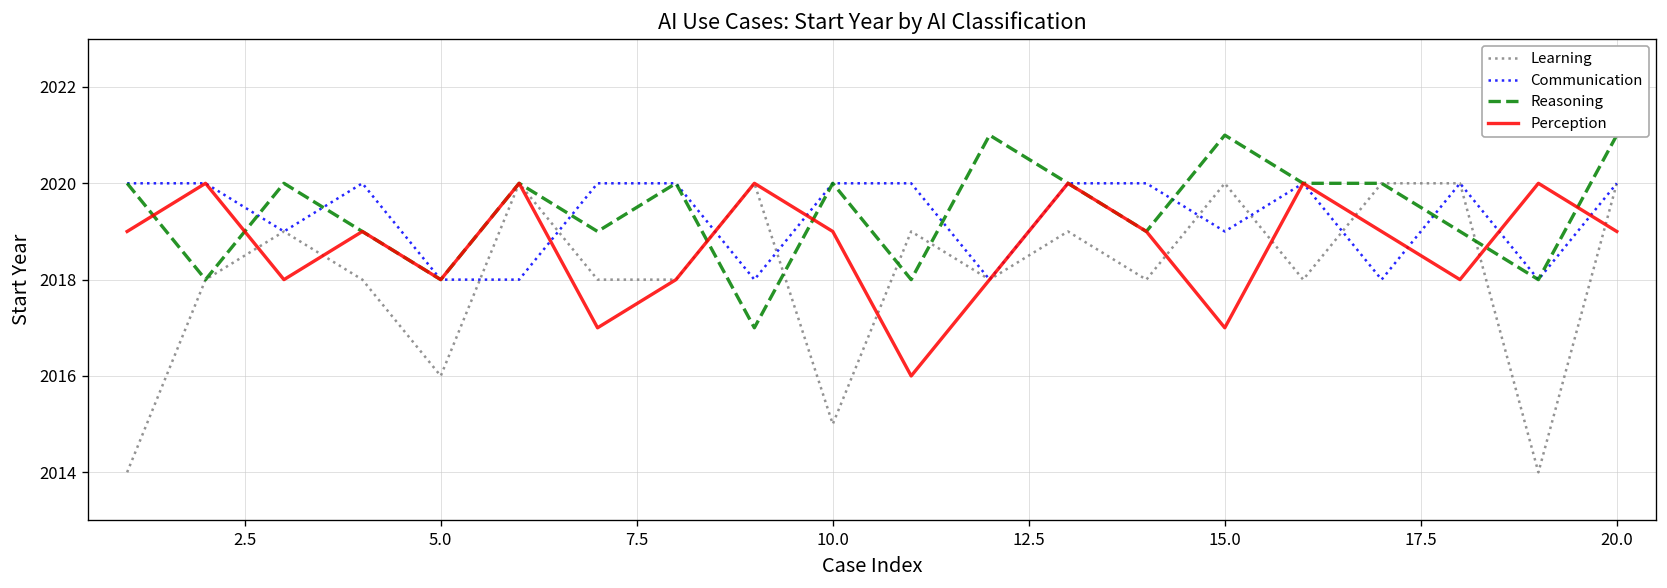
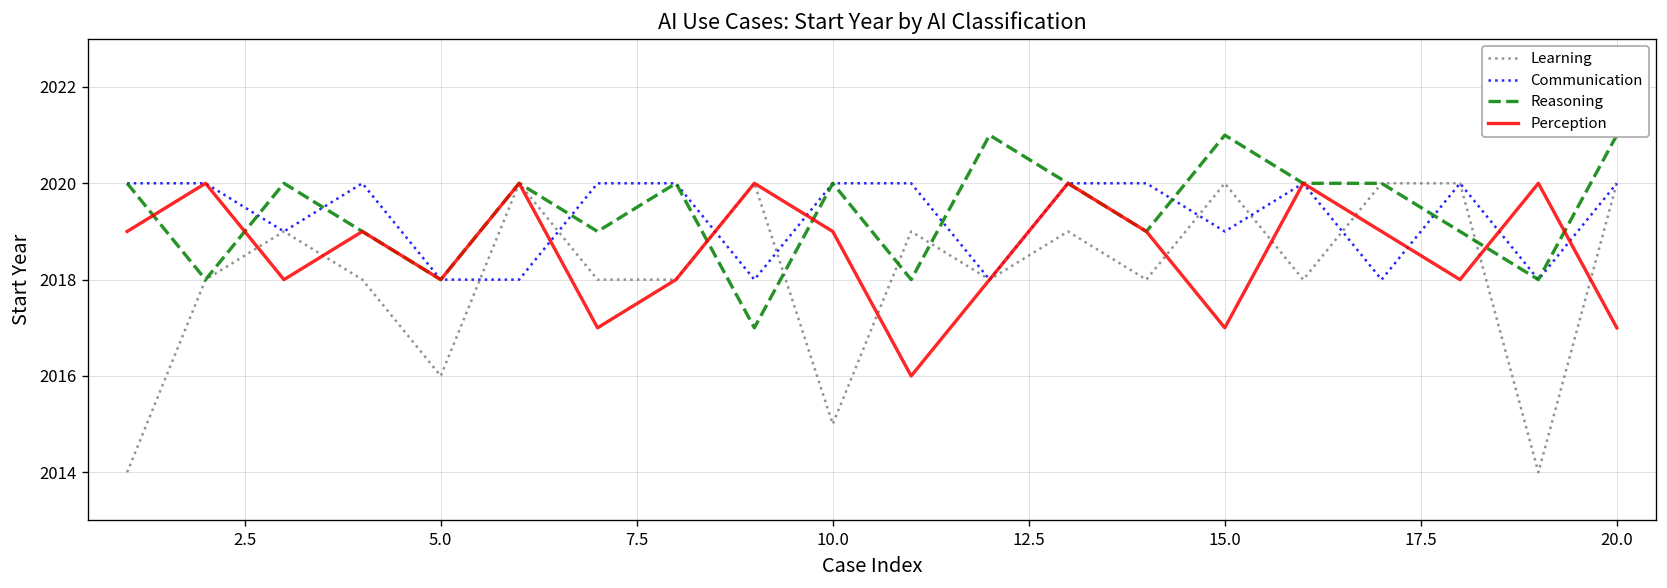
  {
    "Learning": {
      "5.0": 2016,
      "10.0": 2015,
      "15.0": 2020
    },
    "Communication": {
      "15.0": 2019
    },
    "Reasoning": {
      "15.0": 2021
    },
    "Perception": {
      "10.0": 2019,
      "15.0": 2017,
-     "20.0": 2019
+     "20.0": 2017
    }
  }
